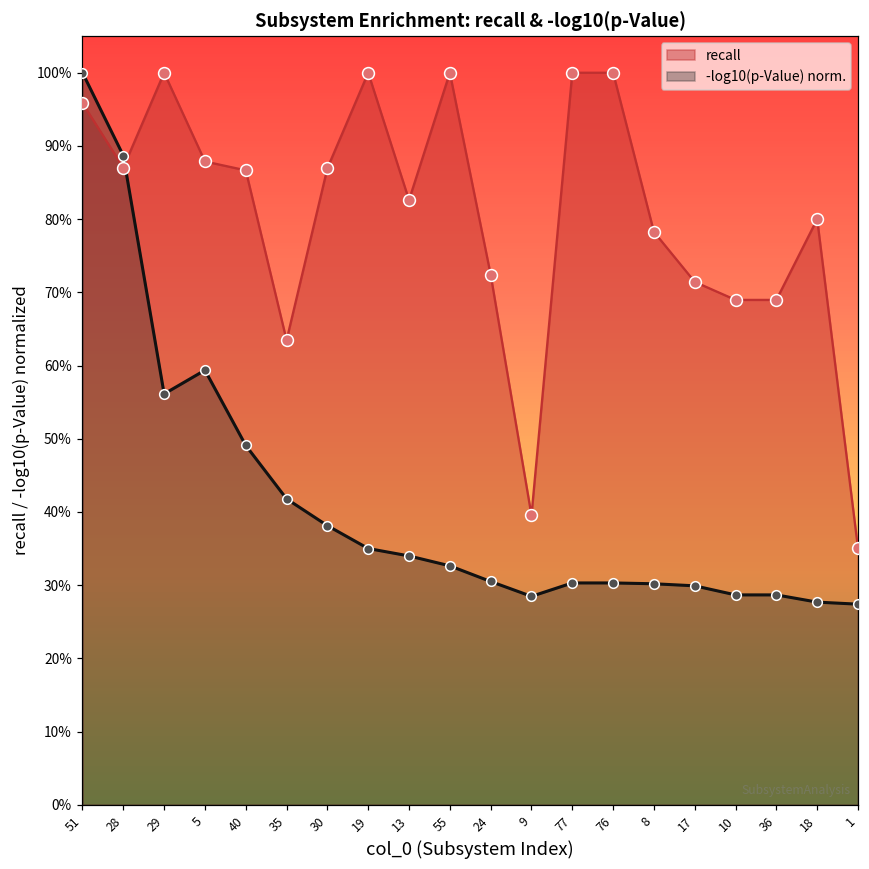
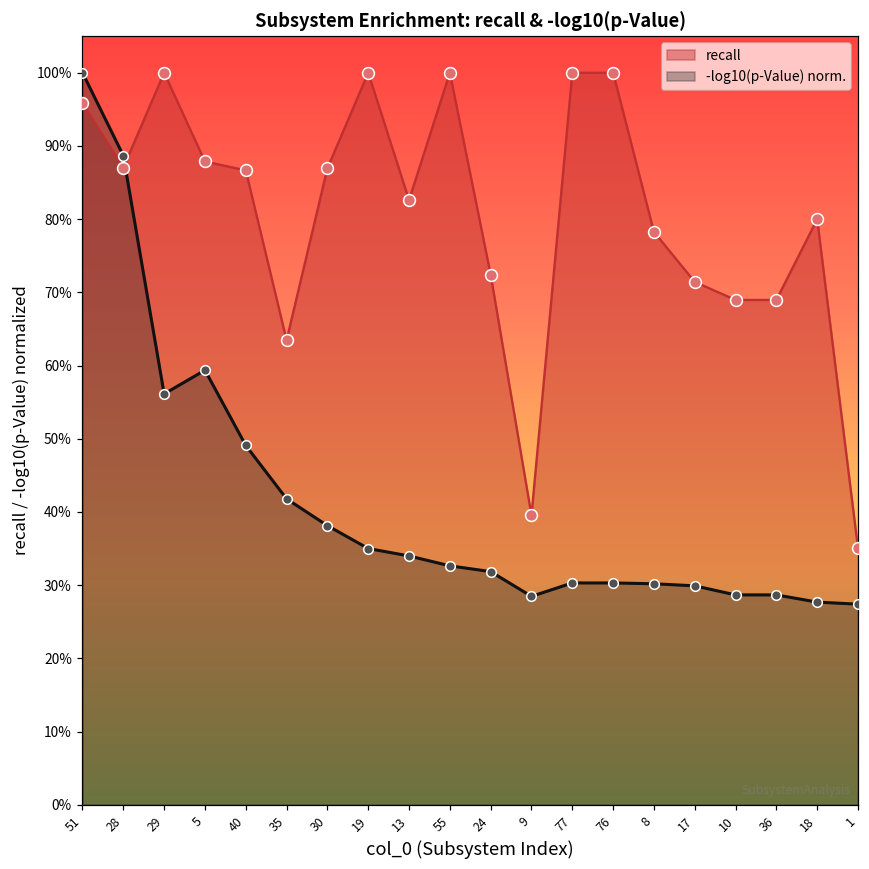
  {
    "recall": {
      "51": "96%",
      "28": "87%",
      "29": "100%",
      "5": "88%",
      "40": "87%",
      "35": "63%",
      "30": "87%",
      "19": "100%",
      "13": "83%",
      "55": "100%",
      "24": "72%",
      "9": "40%",
      "77": "100%",
      "76": "100%",
      "8": "78%",
      "17": "71%",
      "10": "69%",
      "36": "69%",
      "18": "80%",
      "1": "35%"
    },
    "-log10(p-Value) norm.": {
      "51": "100%",
      "28": "89%",
      "29": "56%",
      "5": "59%",
      "40": "49%",
      "35": "42%",
      "30": "38%",
      "19": "35%",
      "13": "34%",
      "55": "33%",
-     "24": "30%",
+     "24": "32%",
      "9": "28%",
      "77": "30%",
      "76": "30%",
      "8": "30%",
      "17": "30%",
      "10": "29%",
      "36": "29%",
      "18": "28%",
      "1": "27%"
    }
  }
